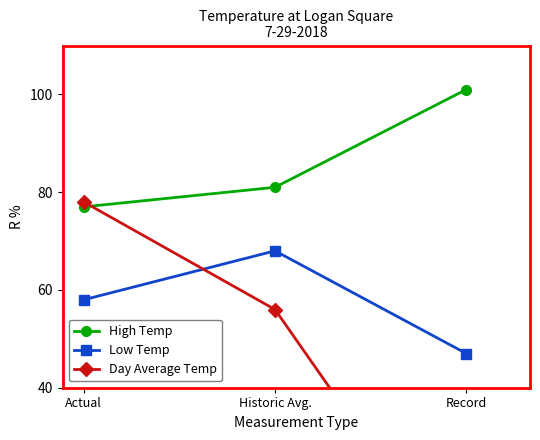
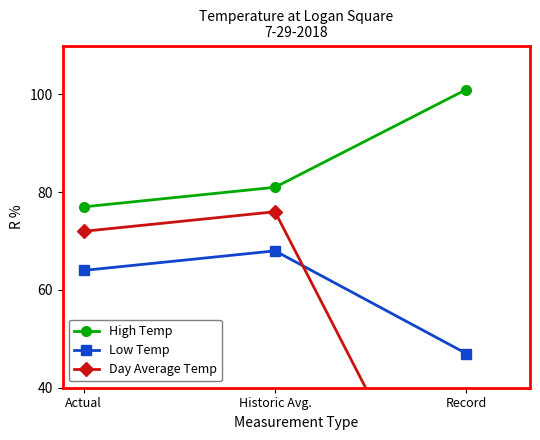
  {
    "High Temp": {
      "Actual": 77,
      "Historic Avg.": 81,
      "Record": 101
    },
    "Low Temp": {
-     "Actual": 58,
+     "Actual": 64,
      "Historic Avg.": 68,
      "Record": 47
    },
    "Day Average Temp": {
-     "Actual": 78,
-     "Historic Avg.": 56
+     "Actual": 72,
+     "Historic Avg.": 76
    }
  }
